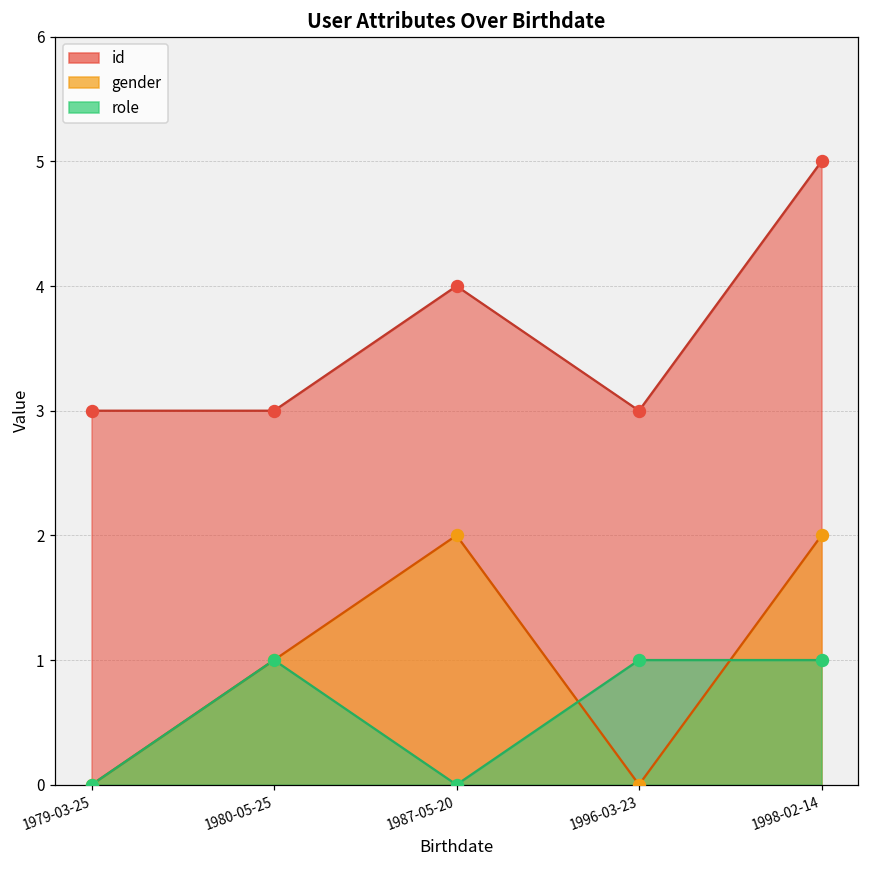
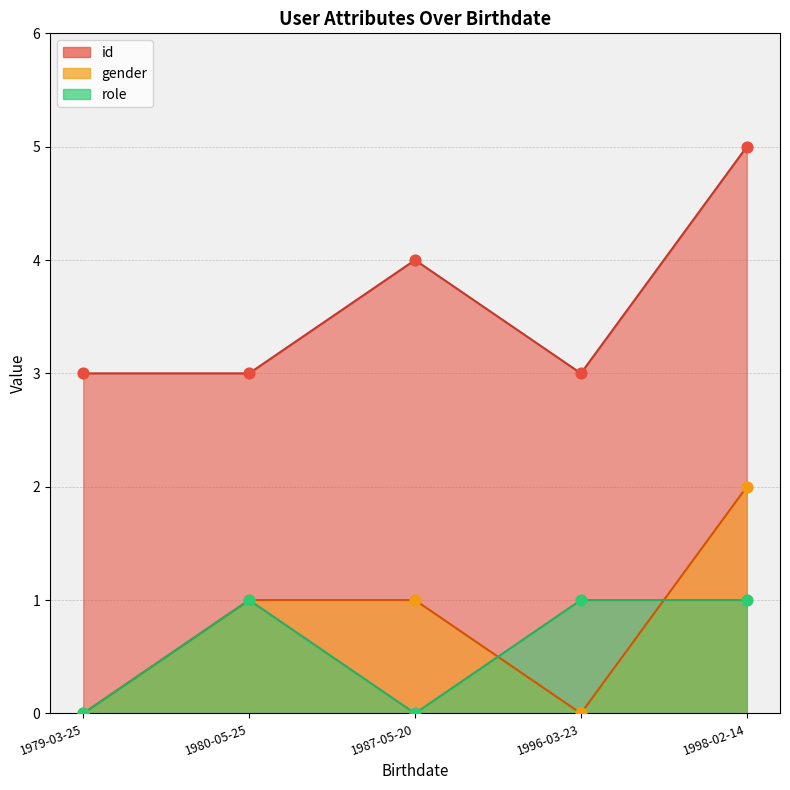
  {
    "id": {
      "1979-03-25": 3,
      "1980-05-25": 3,
      "1987-05-20": 4,
      "1996-03-23": 3,
      "1998-02-14": 5
    },
    "gender": {
-     "1987-05-20": 2,
+     "1987-05-20": 1,
      "1996-03-23": 0,
      "1998-02-14": 2
    },
    "role": {
      "1987-05-20": 0,
      "1996-03-23": 1,
      "1998-02-14": 1
    }
  }
